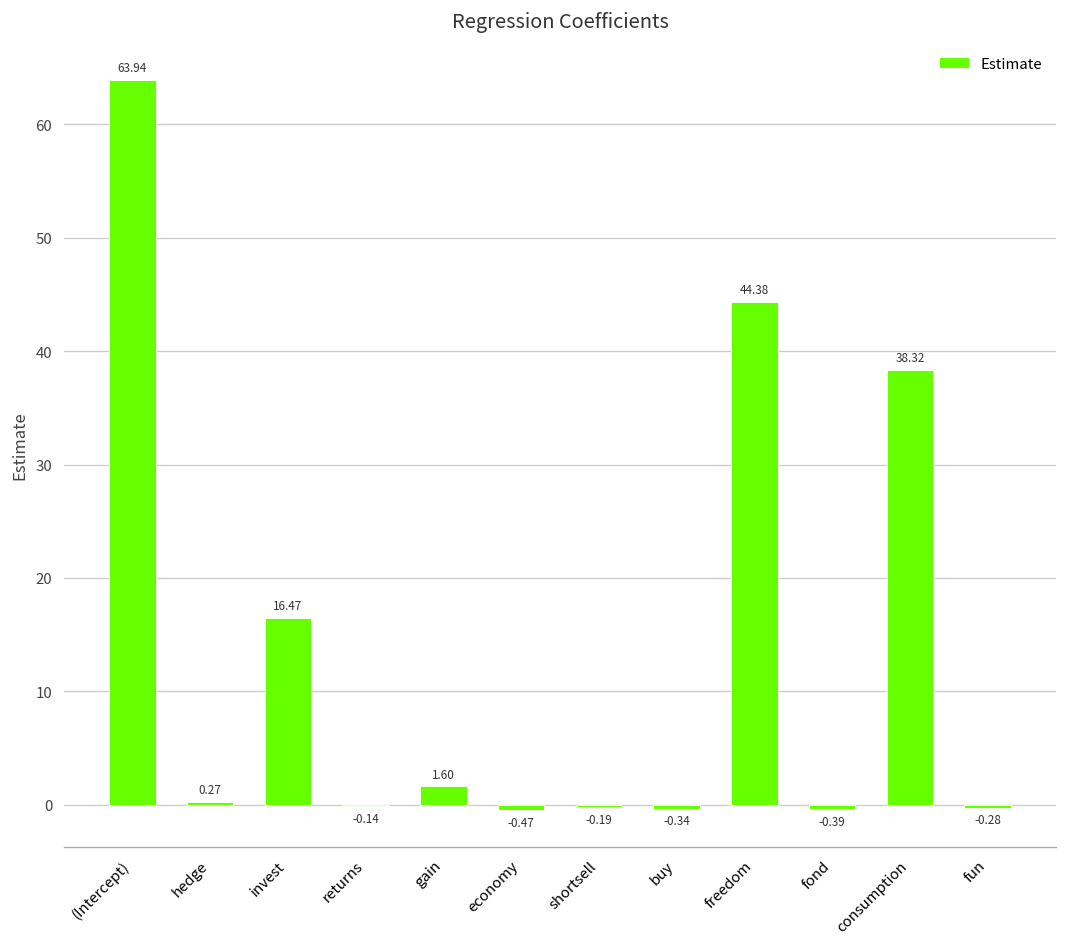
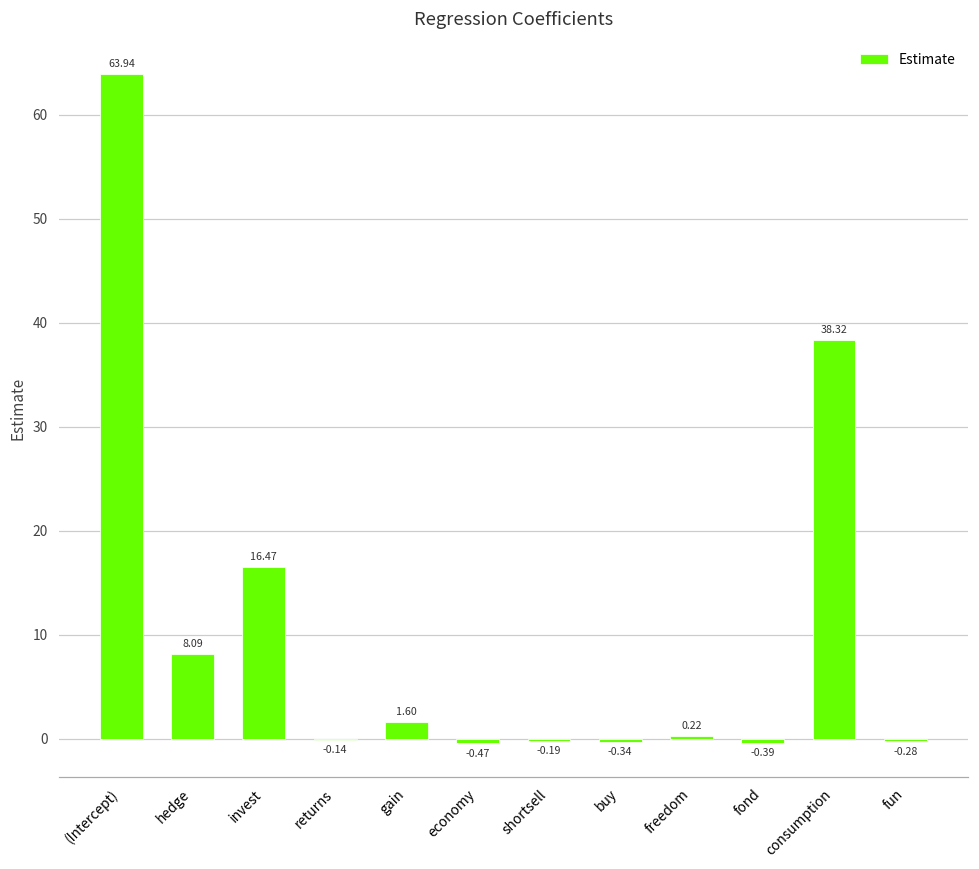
  {
    "(Intercept)": 63.94,
-   "hedge": 0.27,
+   "hedge": 8.09,
    "invest": 16.47,
    "returns": -0.14,
    "gain": 1.60,
    "economy": -0.47,
    "shortsell": -0.19,
    "buy": -0.34,
-   "freedom": 44.38,
+   "freedom": 0.22,
    "fond": -0.39,
    "consumption": 38.32,
    "fun": -0.28
  }
